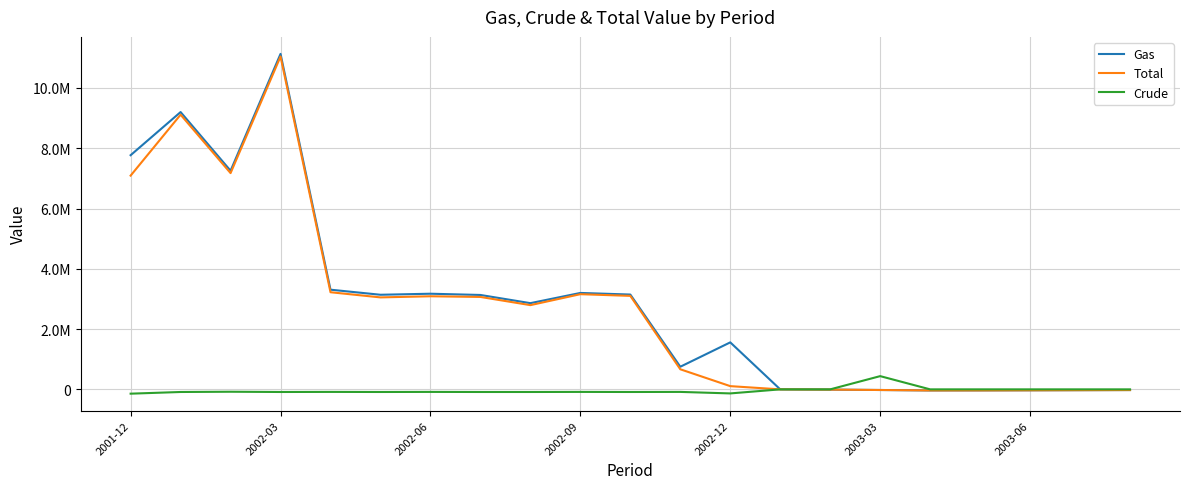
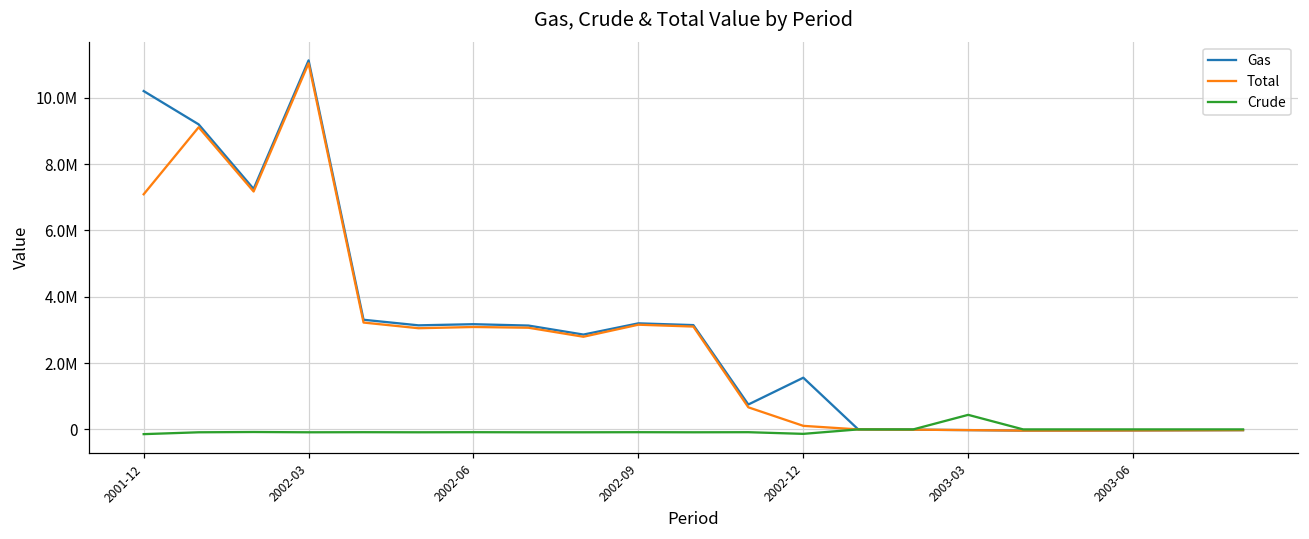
  {
    "Gas": {
-     "2001-12": 7800000,
+     "2001-12": 10200000,
      "2002-03": 11100000,
      "2002-06": 3200000,
      "2002-12": 1600000
    },
    "Total": {
      "2001-12": 7100000,
      "2002-03": 11000000,
      "2002-06": 3100000,
      "2002-12": 100000
    },
    "Crude": {
      "2001-12": -100000,
      "2002-03": -100000,
      "2002-06": -100000,
      "2002-09": -100000,
      "2002-12": -100000,
      "2003-03": 400000
    }
  }
